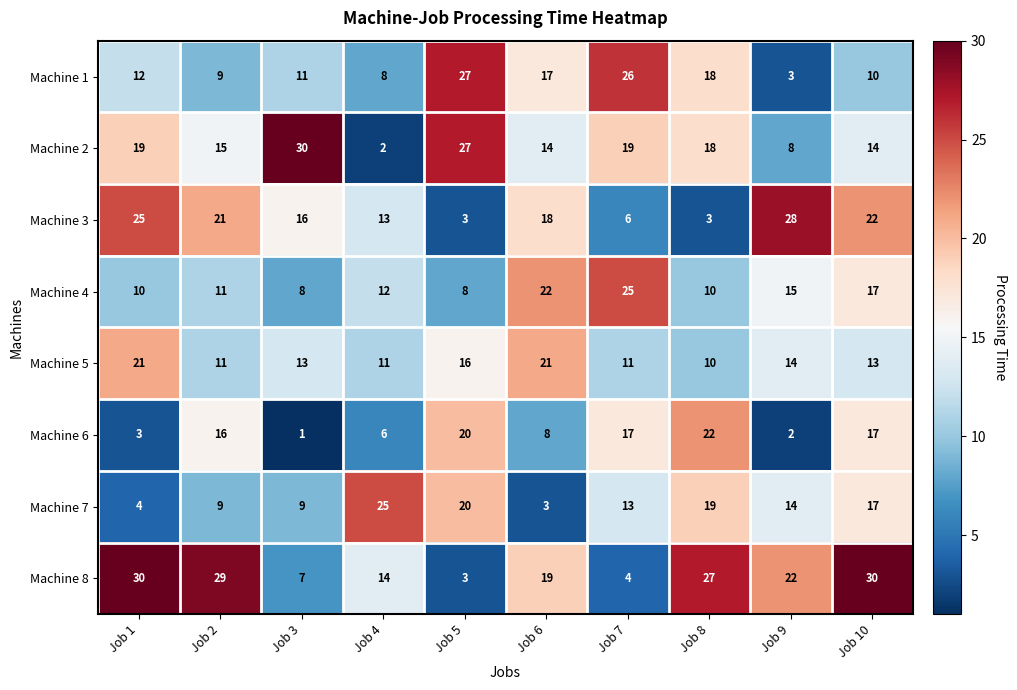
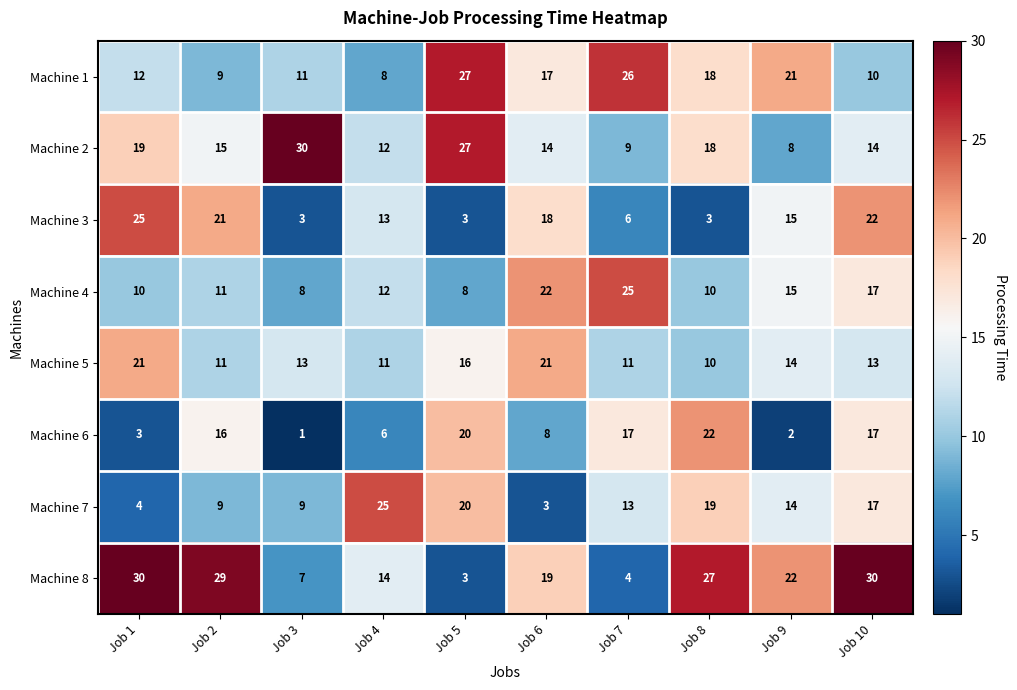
  {
    "Machine 1": {
      "Job 1": 12,
      "Job 2": 9,
      "Job 3": 11,
      "Job 4": 8,
      "Job 5": 27,
      "Job 6": 17,
      "Job 7": 26,
      "Job 8": 18,
-     "Job 9": 3,
+     "Job 9": 21,
      "Job 10": 10
    },
    "Machine 2": {
      "Job 1": 19,
      "Job 2": 15,
      "Job 3": 30,
-     "Job 4": 2,
+     "Job 4": 12,
      "Job 5": 27,
      "Job 6": 14,
-     "Job 7": 19,
+     "Job 7": 9,
      "Job 8": 18,
      "Job 9": 8,
      "Job 10": 14
    },
    "Machine 3": {
      "Job 1": 25,
      "Job 2": 21,
-     "Job 3": 16,
+     "Job 3": 3,
      "Job 4": 13,
      "Job 5": 3,
      "Job 6": 18,
      "Job 7": 6,
      "Job 8": 3,
-     "Job 9": 28,
+     "Job 9": 15,
      "Job 10": 22
    },
    "Machine 4": {
      "Job 1": 10,
      "Job 2": 11,
      "Job 3": 8,
      "Job 4": 12,
      "Job 5": 8,
      "Job 6": 22,
      "Job 7": 25,
      "Job 8": 10,
      "Job 9": 15,
      "Job 10": 17
    },
    "Machine 5": {
      "Job 1": 21,
      "Job 2": 11,
      "Job 3": 13,
      "Job 4": 11,
      "Job 5": 16,
      "Job 6": 21,
      "Job 7": 11,
      "Job 8": 10,
      "Job 9": 14,
      "Job 10": 13
    },
    "Machine 6": {
      "Job 1": 3,
      "Job 2": 16,
      "Job 3": 1,
      "Job 4": 6,
      "Job 5": 20,
      "Job 6": 8,
      "Job 7": 17,
      "Job 8": 22,
      "Job 9": 2,
      "Job 10": 17
    },
    "Machine 7": {
      "Job 1": 4,
      "Job 2": 9,
      "Job 3": 9,
      "Job 4": 25,
      "Job 5": 20,
      "Job 6": 3,
      "Job 7": 13,
      "Job 8": 19,
      "Job 9": 14,
      "Job 10": 17
    },
    "Machine 8": {
      "Job 1": 30,
      "Job 2": 29,
      "Job 3": 7,
      "Job 4": 14,
      "Job 5": 3,
      "Job 6": 19,
      "Job 7": 4,
      "Job 8": 27,
      "Job 9": 22,
      "Job 10": 30
    }
  }
